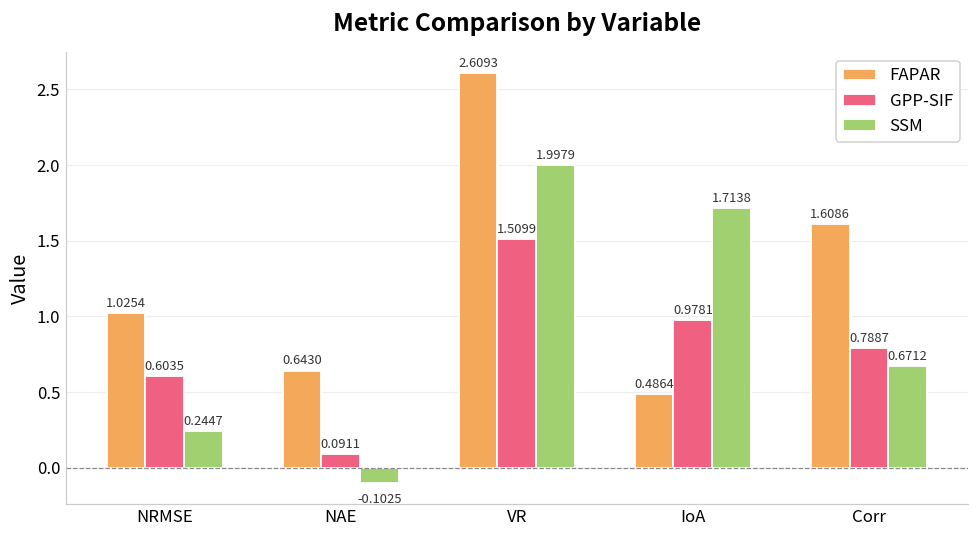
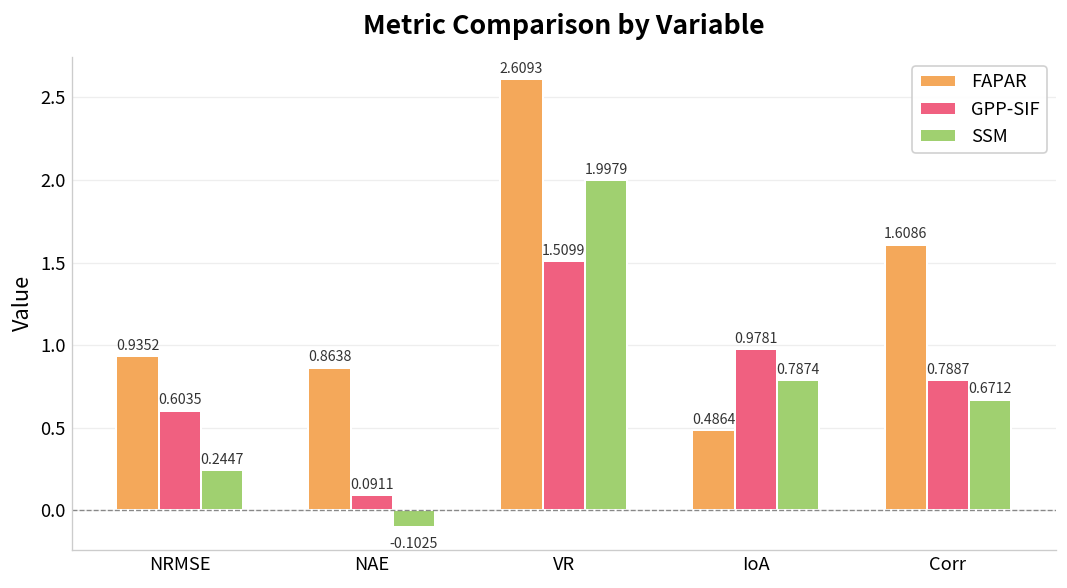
  {
    "FAPAR": {
-     "NRMSE": 1.0254,
-     "NAE": 0.6430,
+     "NRMSE": 0.9352,
+     "NAE": 0.8638,
      "VR": 2.6093,
      "IoA": 0.4864,
      "Corr": 1.6086
    },
    "GPP-SIF": {
      "NRMSE": 0.6035,
      "NAE": 0.0911,
      "VR": 1.5099,
      "IoA": 0.9781,
      "Corr": 0.7887
    },
    "SSM": {
      "NRMSE": 0.2447,
      "NAE": -0.1025,
      "VR": 1.9979,
-     "IoA": 1.7138,
+     "IoA": 0.7874,
      "Corr": 0.6712
    }
  }
